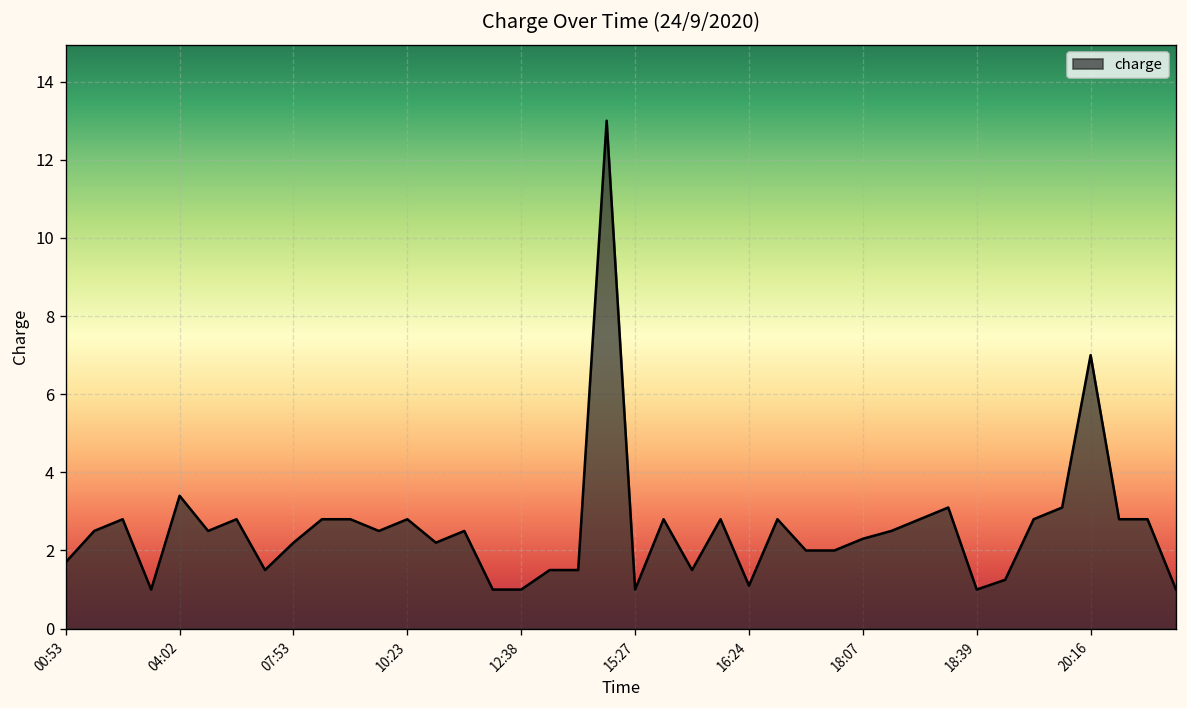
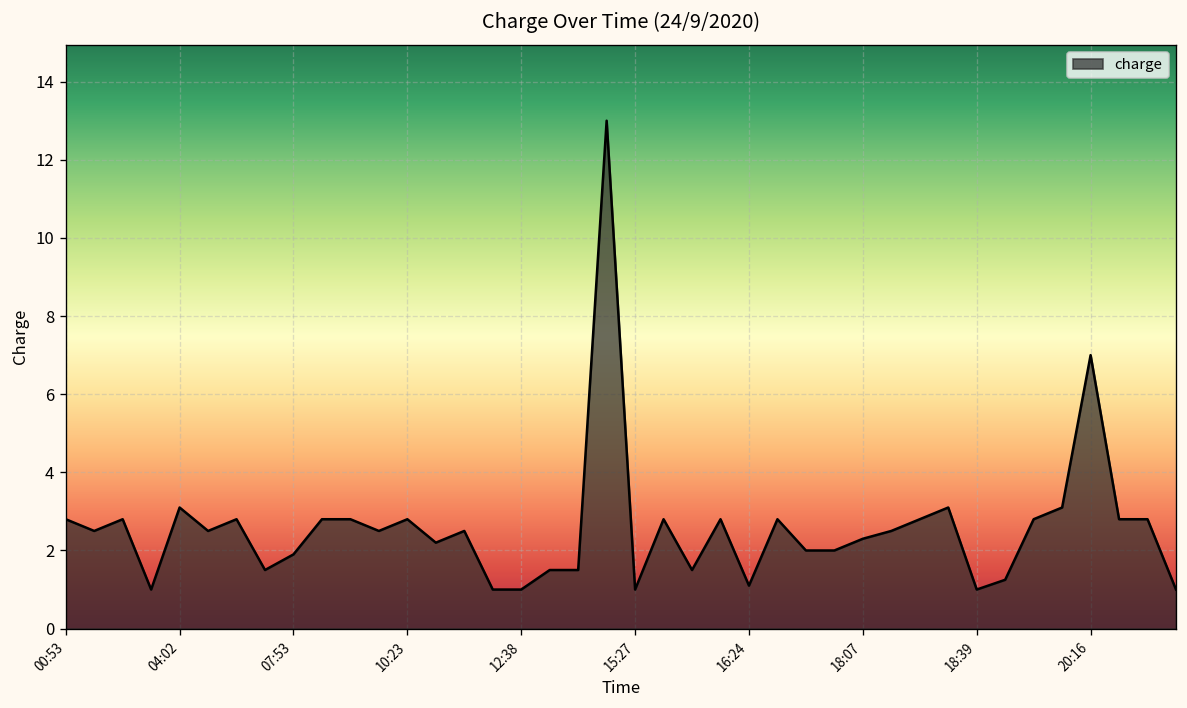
  {
-   "00:53": 1.7,
-   "04:02": 3.4,
-   "07:53": 2.2,
+   "00:53": 2.8,
+   "04:02": 3.1,
+   "07:53": 1.9,
    "10:23": 2.8,
    "12:38": 1.0,
    "15:27": 1.0,
    "16:24": 1.1,
    "18:07": 2.3,
    "18:39": 1.0,
    "20:16": 7.0
  }
